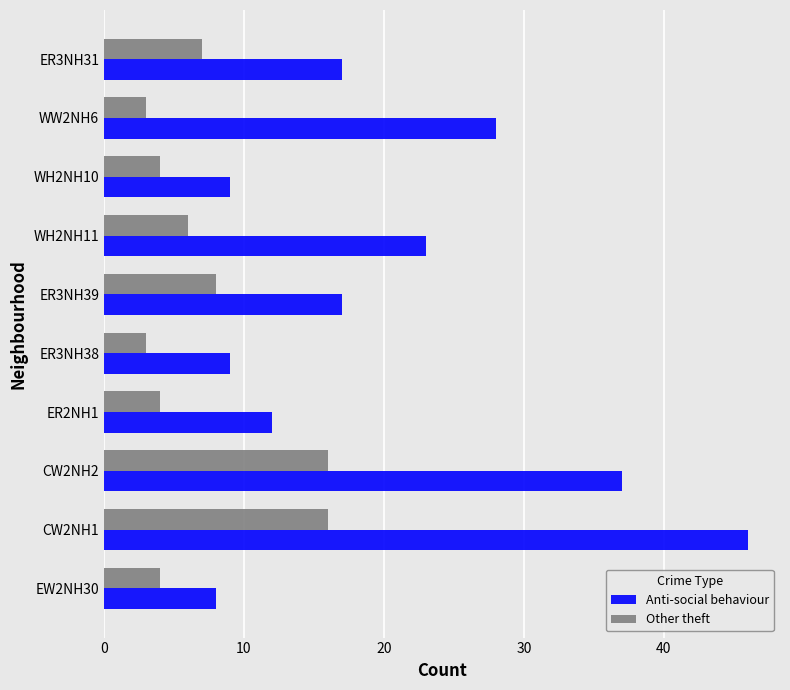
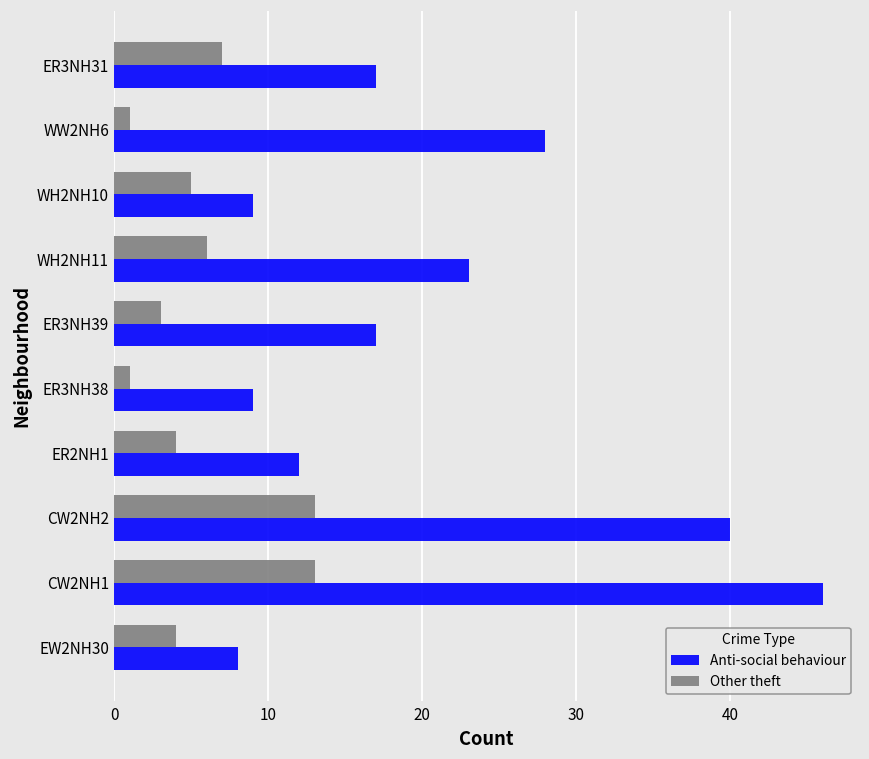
  {
    "Anti-social behaviour": {
      "ER3NH31": 17,
      "WW2NH6": 28,
      "WH2NH10": 9,
      "WH2NH11": 23,
      "ER3NH39": 17,
      "ER3NH38": 9,
      "ER2NH1": 12,
-     "CW2NH2": 37,
+     "CW2NH2": 40,
      "CW2NH1": 46,
      "EW2NH30": 8
    },
    "Other theft": {
      "ER3NH31": 7,
-     "WW2NH6": 3,
-     "WH2NH10": 4,
+     "WW2NH6": 1,
+     "WH2NH10": 5,
      "WH2NH11": 6,
-     "ER3NH39": 8,
-     "ER3NH38": 3,
+     "ER3NH39": 3,
+     "ER3NH38": 1,
      "ER2NH1": 4,
-     "CW2NH2": 16,
-     "CW2NH1": 16,
+     "CW2NH2": 13,
+     "CW2NH1": 13,
      "EW2NH30": 4
    }
  }
